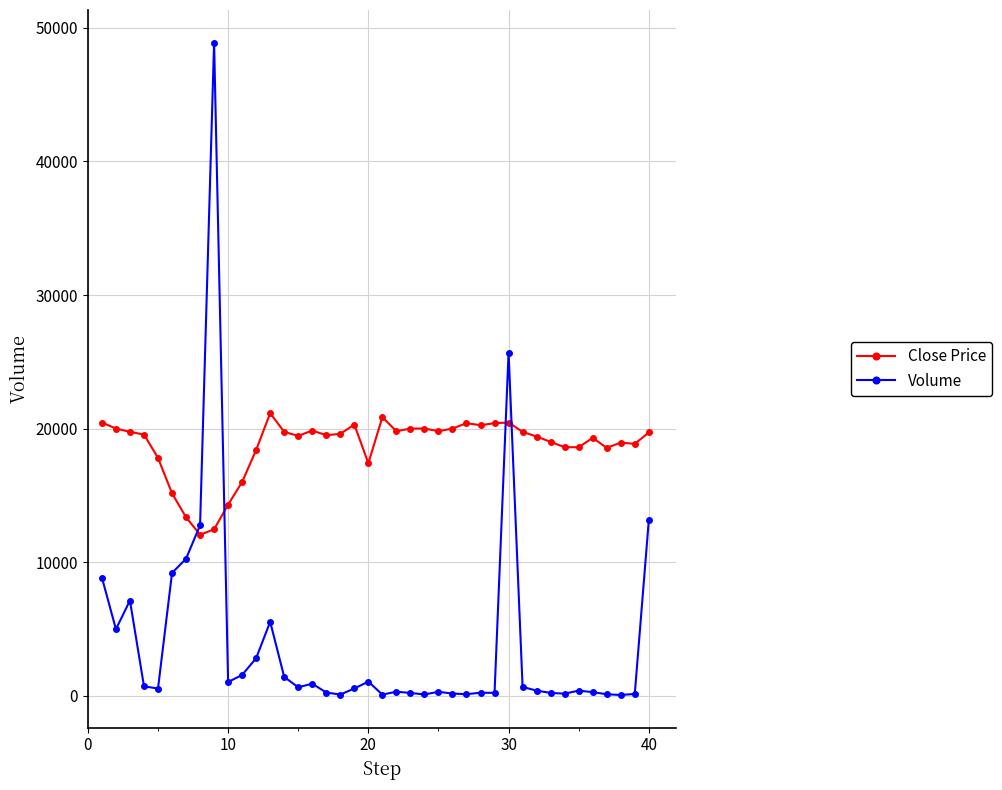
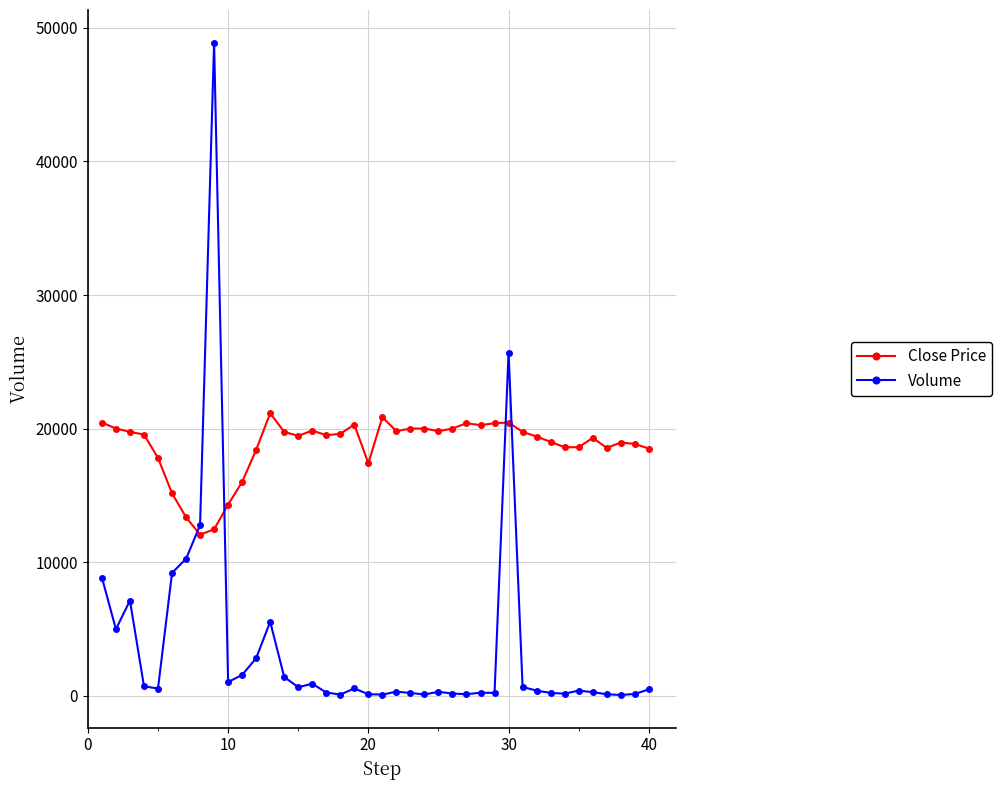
  {
    "Close Price": {
      "10": 14300,
      "20": 17400,
      "30": 20500,
-     "40": 19700
+     "40": 18500
    },
    "Volume": {
      "10": 1000,
-     "20": 1000,
+     "20": 100,
      "30": 25700,
-     "40": 13100
+     "40": 500
    }
  }
